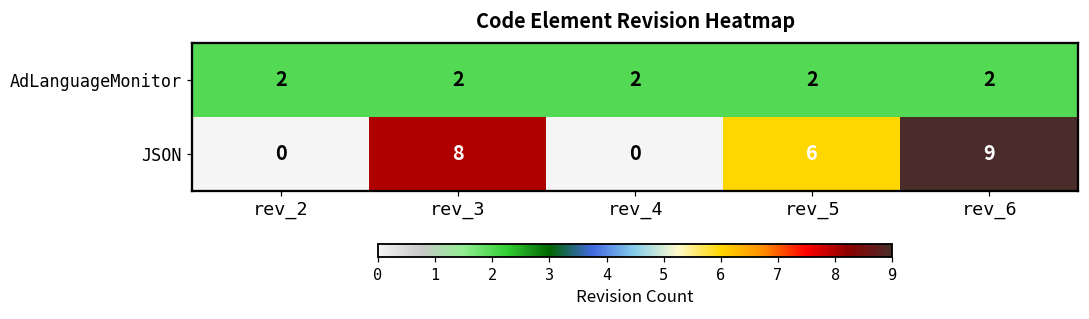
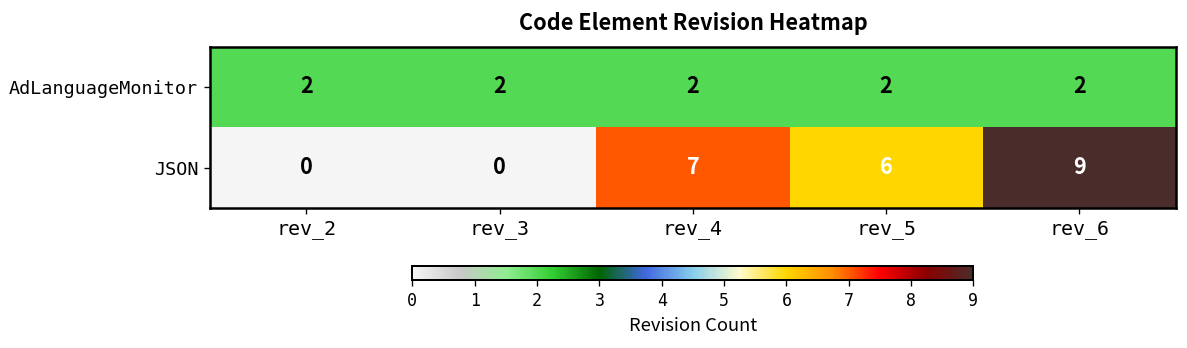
  {
    "AdLanguageMonitor": {
      "rev_2": 2,
      "rev_3": 2,
      "rev_4": 2,
      "rev_5": 2,
      "rev_6": 2
    },
    "JSON": {
      "rev_2": 0,
-     "rev_3": 8,
-     "rev_4": 0,
+     "rev_3": 0,
+     "rev_4": 7,
      "rev_5": 6,
      "rev_6": 9
    }
  }
